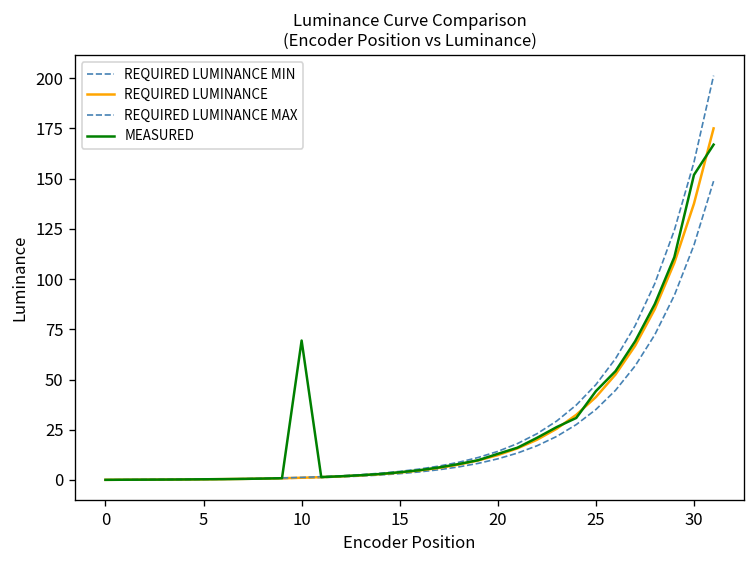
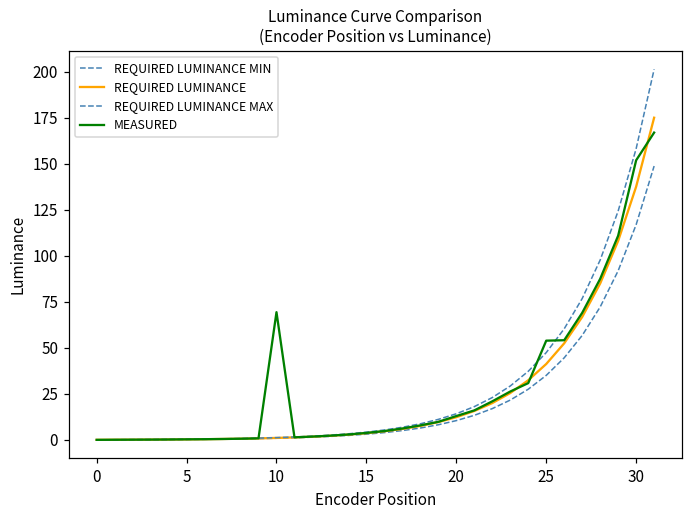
  {
    "REQUIRED LUMINANCE": {
      "25": 41,
      "30": 138
    },
    "MEASURED": {
      "10": 69,
-     "25": 44,
+     "25": 54,
      "30": 152
    }
  }
